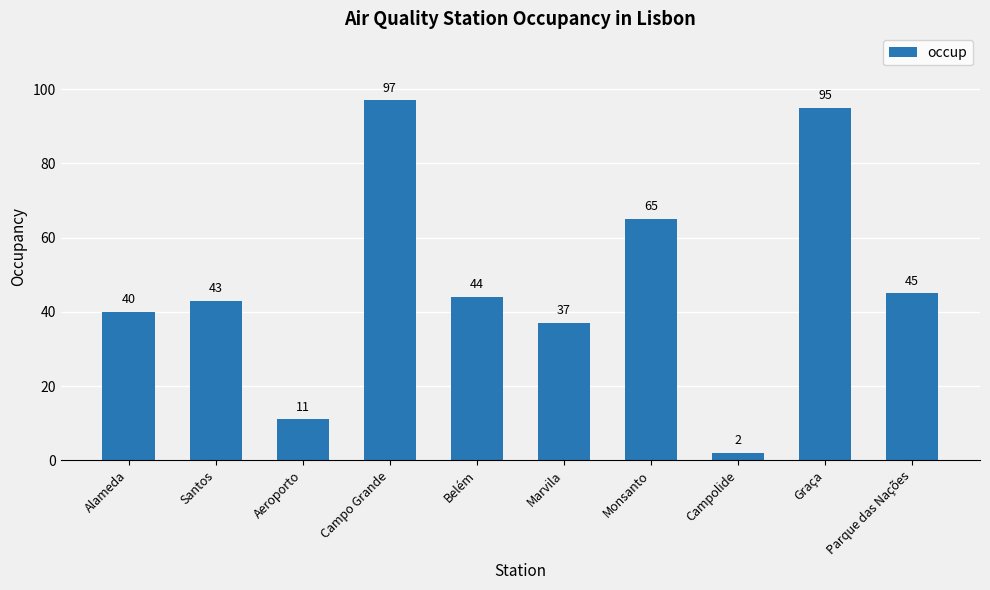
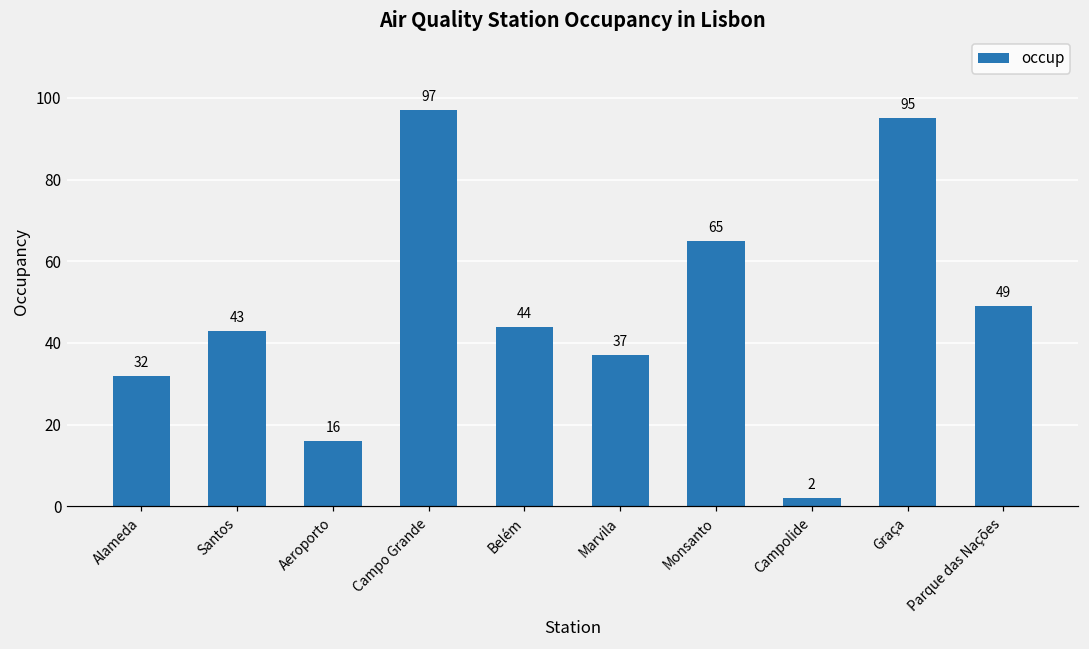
  {
-   "Alameda": 40,
+   "Alameda": 32,
    "Santos": 43,
-   "Aeroporto": 11,
+   "Aeroporto": 16,
    "Campo Grande": 97,
    "Belém": 44,
    "Marvila": 37,
    "Monsanto": 65,
    "Campolide": 2,
    "Graça": 95,
-   "Parque das Nações": 45
+   "Parque das Nações": 49
  }
